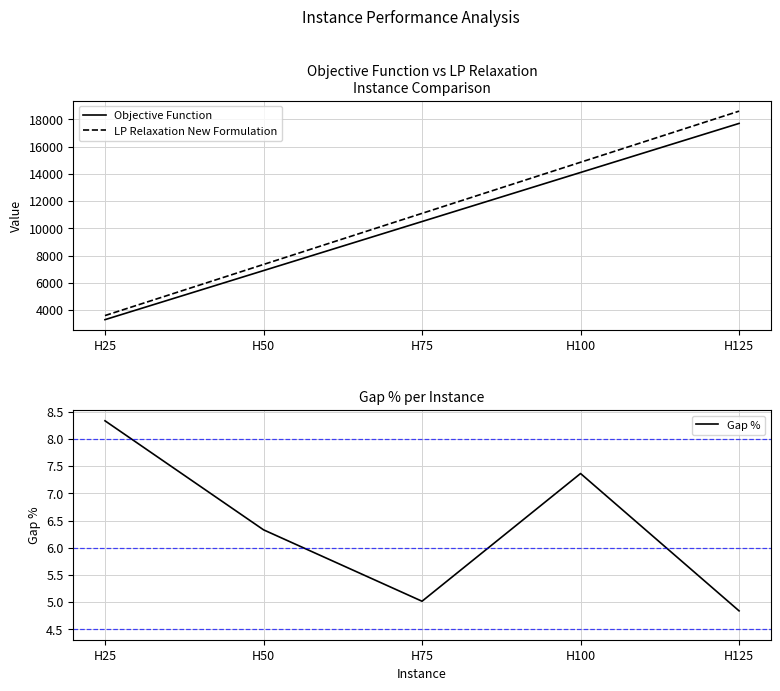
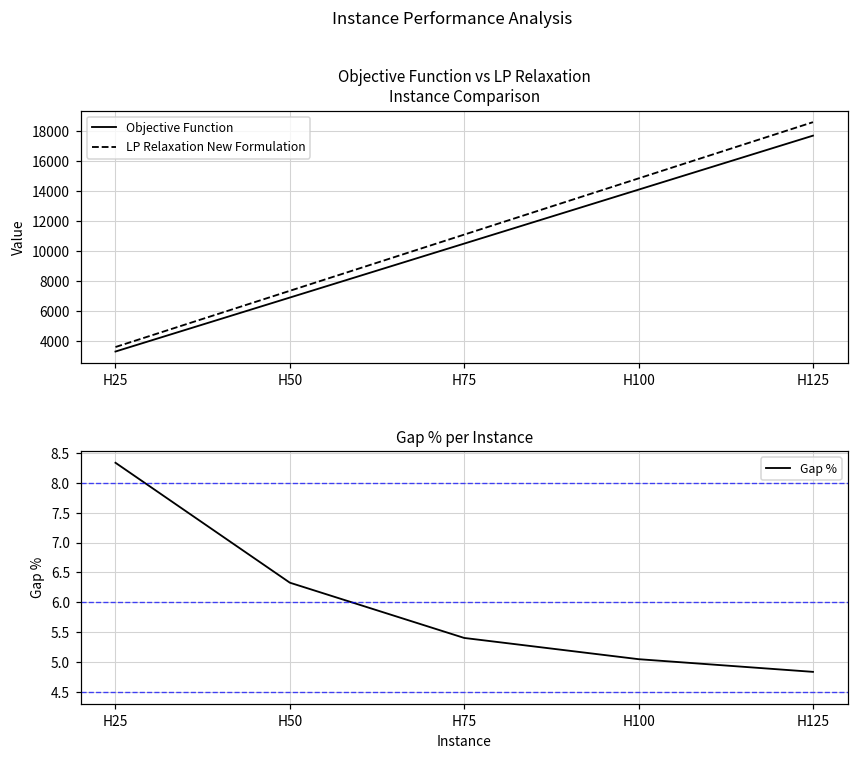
  {
    "Gap % per Instance": {
      "H25": 8.3,
      "H50": 6.3,
-     "H75": 5.0,
-     "H100": 7.4,
+     "H75": 5.4,
+     "H100": 5.1,
      "H125": 4.8
    }
  }
